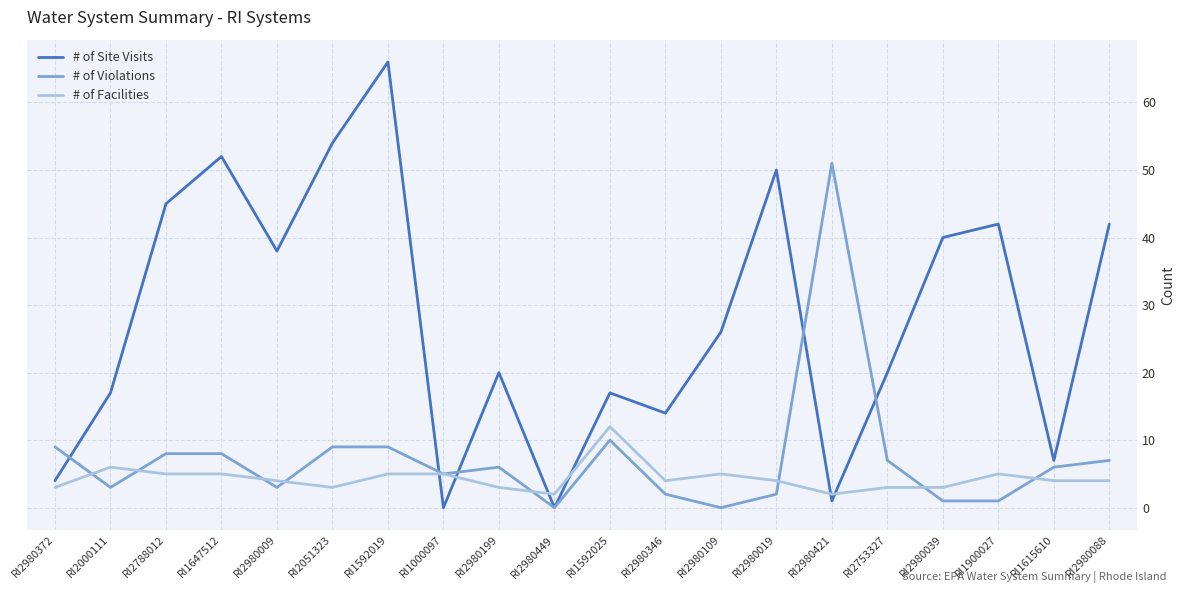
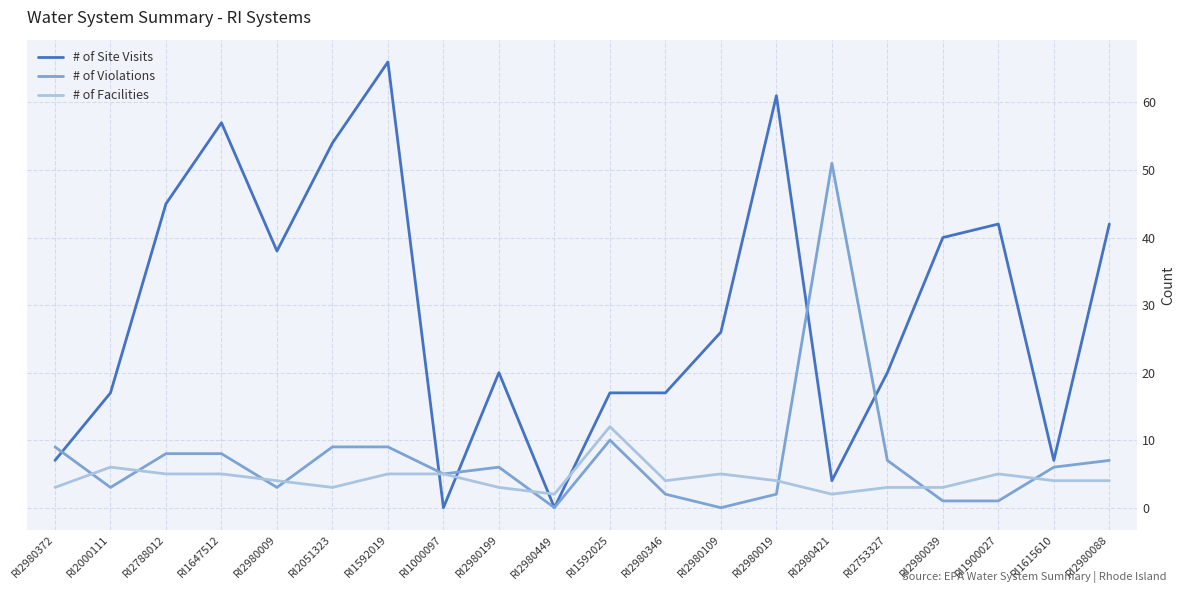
  {
    "# of Site Visits": {
-     "RI2980372": 4,
+     "RI2980372": 7,
      "RI2000111": 17,
      "RI2788012": 45,
-     "RI1647512": 52,
+     "RI1647512": 57,
      "RI2980009": 38,
      "RI2051323": 54,
      "RI1592019": 66,
      "RI1000097": 0,
      "RI2980199": 20,
      "RI1592025": 17,
-     "RI2980346": 14,
+     "RI2980346": 17,
      "RI2980109": 26,
-     "RI2980019": 50,
-     "RI2980421": 1,
+     "RI2980019": 61,
+     "RI2980421": 4,
      "RI2753327": 20,
      "RI2980039": 40,
      "RI1900027": 42,
      "RI1615610": 7,
      "RI2980088": 42
    }
  }
